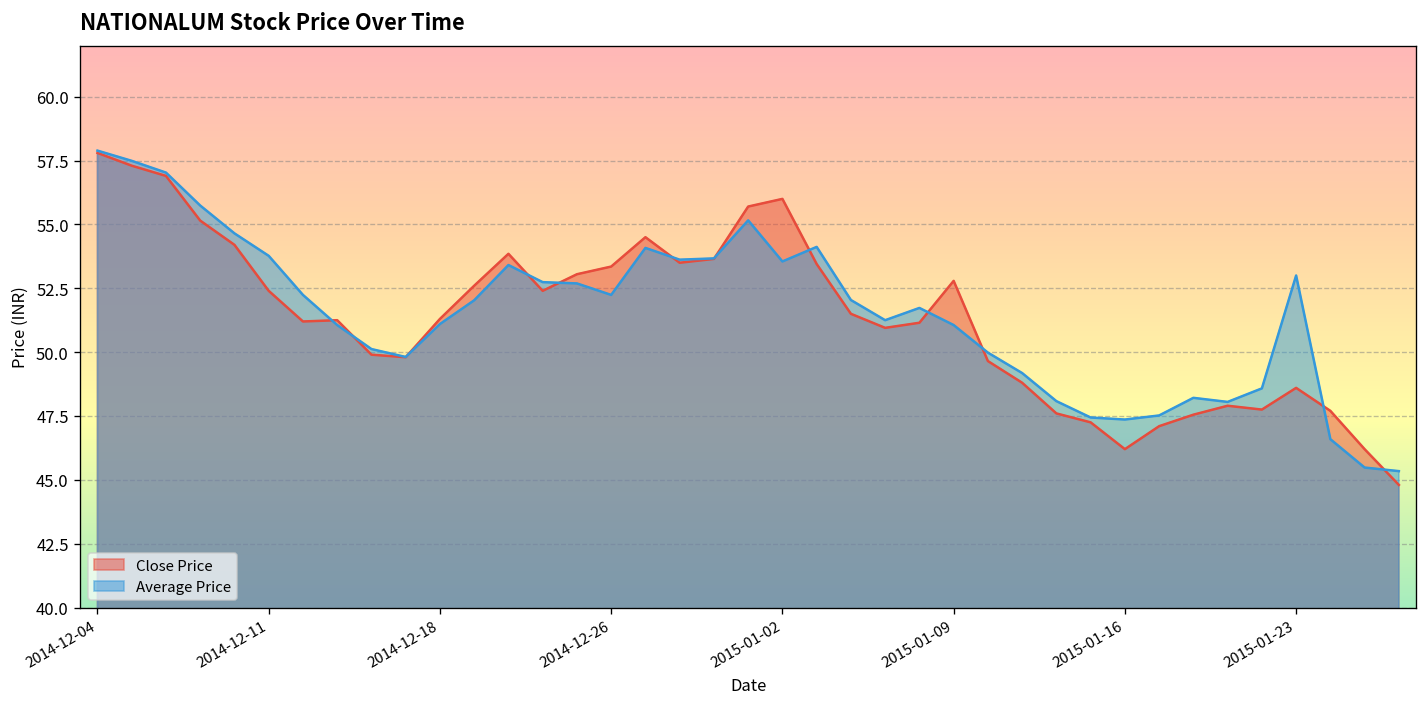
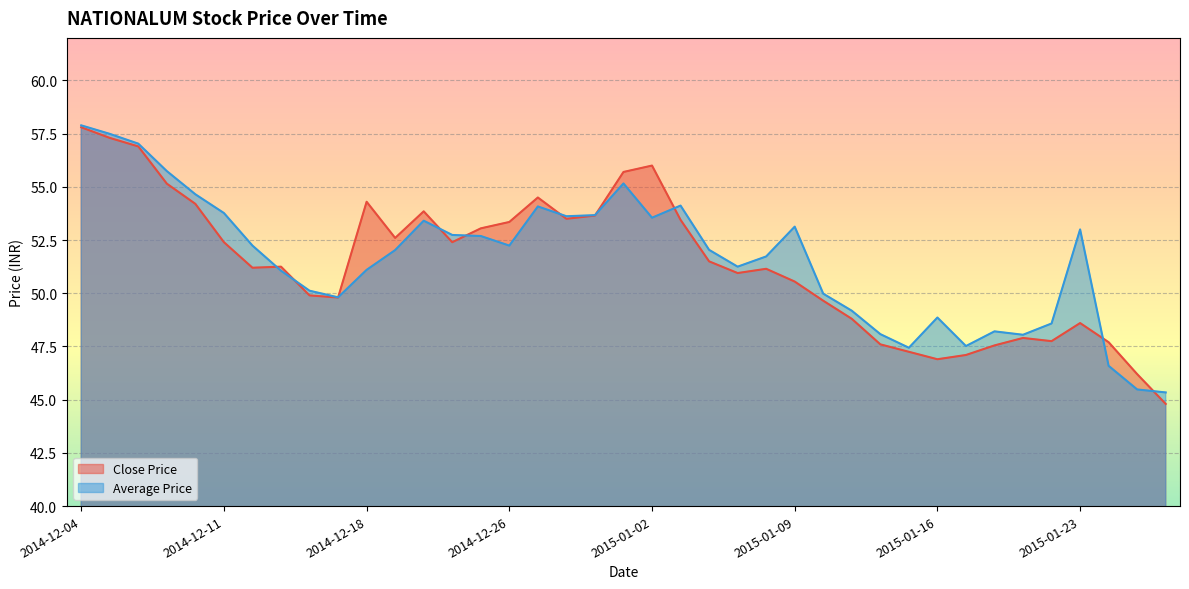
  {
    "Close Price": {
      "2014-12-11": 52.4,
-     "2014-12-18": 51.3,
+     "2014-12-18": 54.3,
      "2014-12-26": 53.4,
      "2015-01-02": 56.0,
-     "2015-01-09": 52.8,
-     "2015-01-16": 46.2,
+     "2015-01-09": 50.6,
+     "2015-01-16": 46.9,
      "2015-01-23": 48.6
    },
    "Average Price": {
      "2014-12-11": 53.8,
      "2014-12-18": 51.1,
      "2014-12-26": 52.2,
      "2015-01-02": 53.6,
-     "2015-01-09": 51.1,
-     "2015-01-16": 47.4,
+     "2015-01-09": 53.1,
+     "2015-01-16": 48.9,
      "2015-01-23": 53.0
    }
  }
